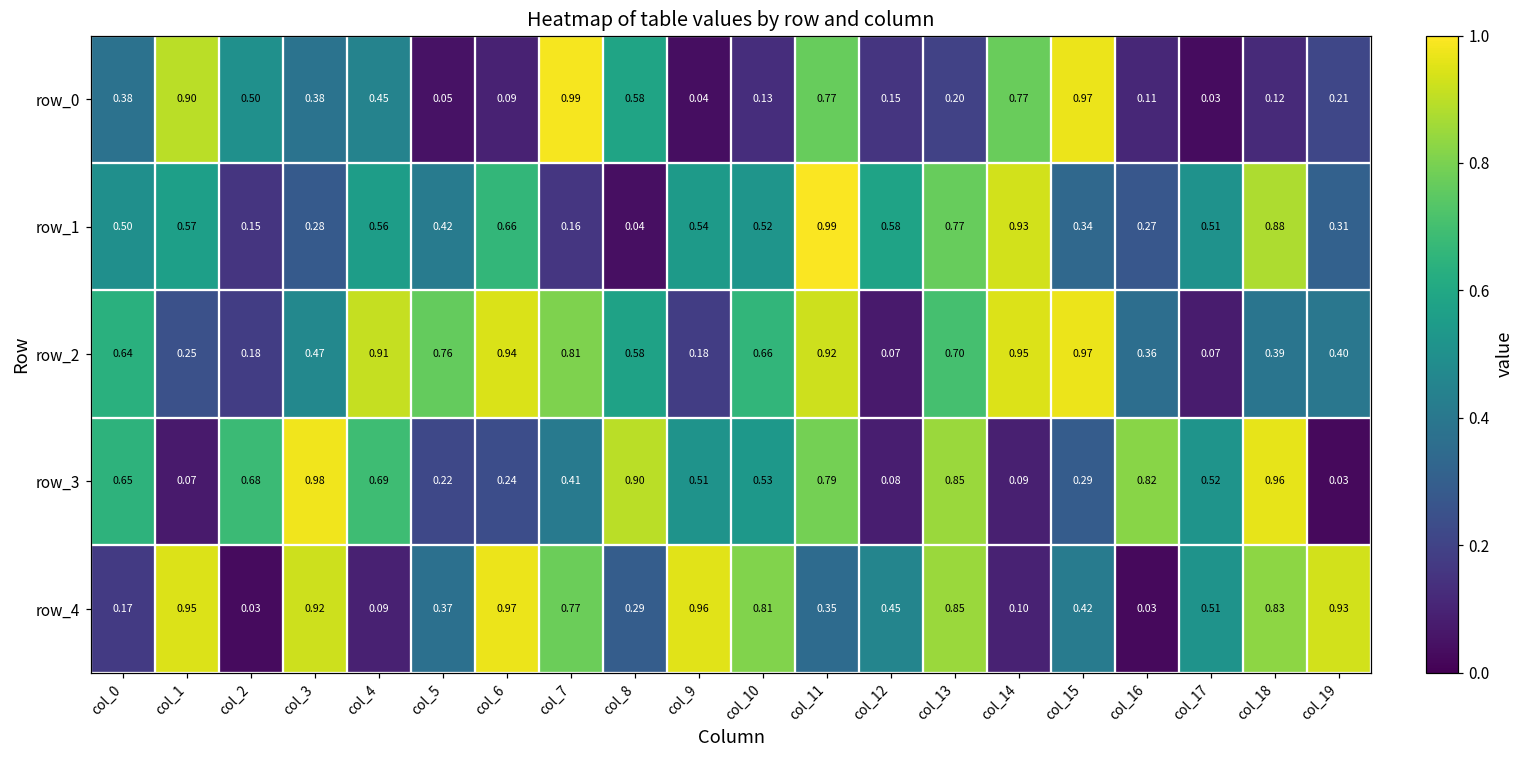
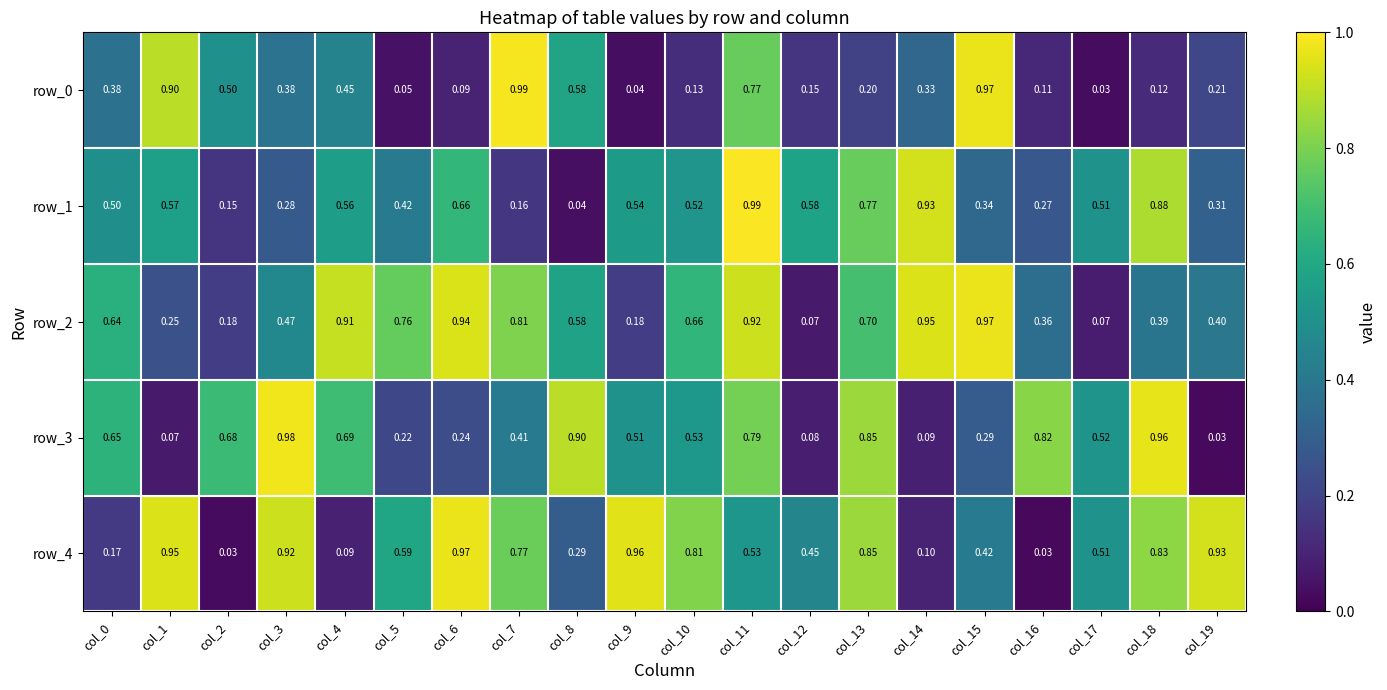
  {
    "row_0": {
      "col_0": 0.38,
      "col_1": 0.90,
      "col_2": 0.50,
      "col_3": 0.38,
      "col_4": 0.45,
      "col_5": 0.05,
      "col_6": 0.09,
      "col_7": 0.99,
      "col_8": 0.58,
      "col_9": 0.04,
      "col_10": 0.13,
      "col_11": 0.77,
      "col_12": 0.15,
      "col_13": 0.20,
-     "col_14": 0.77,
+     "col_14": 0.33,
      "col_15": 0.97,
      "col_16": 0.11,
      "col_17": 0.03,
      "col_18": 0.12,
      "col_19": 0.21
    },
    "row_1": {
      "col_0": 0.50,
      "col_1": 0.57,
      "col_2": 0.15,
      "col_3": 0.28,
      "col_4": 0.56,
      "col_5": 0.42,
      "col_6": 0.66,
      "col_7": 0.16,
      "col_8": 0.04,
      "col_9": 0.54,
      "col_10": 0.52,
      "col_11": 0.99,
      "col_12": 0.58,
      "col_13": 0.77,
      "col_14": 0.93,
      "col_15": 0.34,
      "col_16": 0.27,
      "col_17": 0.51,
      "col_18": 0.88,
      "col_19": 0.31
    },
    "row_2": {
      "col_0": 0.64,
      "col_1": 0.25,
      "col_2": 0.18,
      "col_3": 0.47,
      "col_4": 0.91,
      "col_5": 0.76,
      "col_6": 0.94,
      "col_7": 0.81,
      "col_8": 0.58,
      "col_9": 0.18,
      "col_10": 0.66,
      "col_11": 0.92,
      "col_12": 0.07,
      "col_13": 0.70,
      "col_14": 0.95,
      "col_15": 0.97,
      "col_16": 0.36,
      "col_17": 0.07,
      "col_18": 0.39,
      "col_19": 0.40
    },
    "row_3": {
      "col_0": 0.65,
      "col_1": 0.07,
      "col_2": 0.68,
      "col_3": 0.98,
      "col_4": 0.69,
      "col_5": 0.22,
      "col_6": 0.24,
      "col_7": 0.41,
      "col_8": 0.90,
      "col_9": 0.51,
      "col_10": 0.53,
      "col_11": 0.79,
      "col_12": 0.08,
      "col_13": 0.85,
      "col_14": 0.09,
      "col_15": 0.29,
      "col_16": 0.82,
      "col_17": 0.52,
      "col_18": 0.96,
      "col_19": 0.03
    },
    "row_4": {
      "col_0": 0.17,
      "col_1": 0.95,
      "col_2": 0.03,
      "col_3": 0.92,
      "col_4": 0.09,
-     "col_5": 0.37,
+     "col_5": 0.59,
      "col_6": 0.97,
      "col_7": 0.77,
      "col_8": 0.29,
      "col_9": 0.96,
      "col_10": 0.81,
-     "col_11": 0.35,
+     "col_11": 0.53,
      "col_12": 0.45,
      "col_13": 0.85,
      "col_14": 0.10,
      "col_15": 0.42,
      "col_16": 0.03,
      "col_17": 0.51,
      "col_18": 0.83,
      "col_19": 0.93
    }
  }
